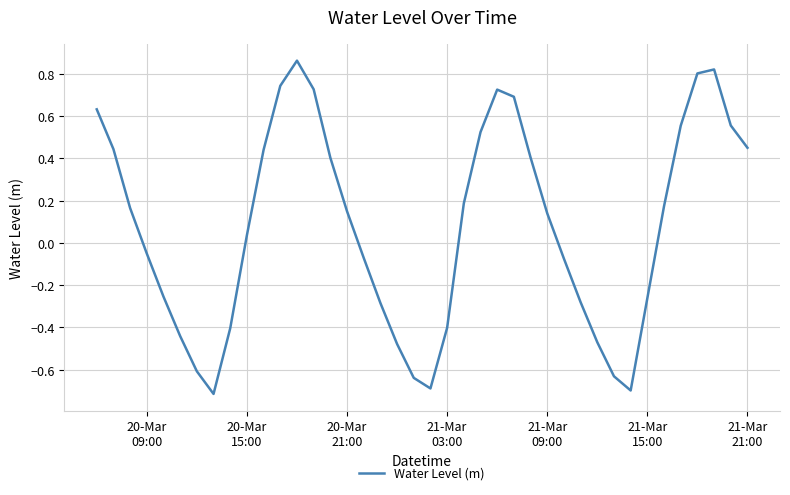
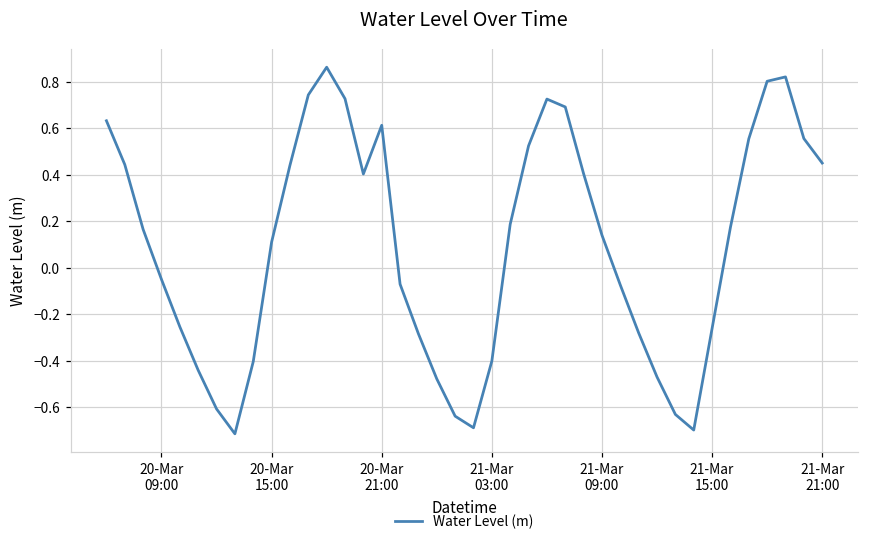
  {
    "20-Mar 09:00": -0.05,
-   "20-Mar 15:00": 0.04,
-   "20-Mar 21:00": 0.15,
+   "20-Mar 15:00": 0.11,
+   "20-Mar 21:00": 0.61,
    "21-Mar 03:00": -0.40,
    "21-Mar 09:00": 0.14,
    "21-Mar 15:00": -0.26,
    "21-Mar 21:00": 0.45
  }
